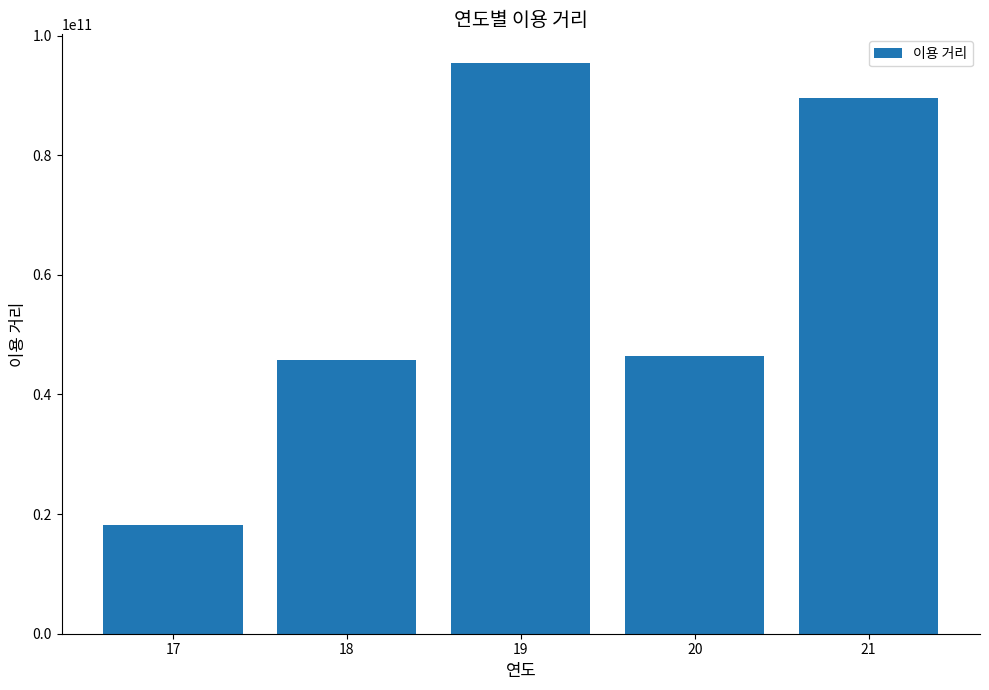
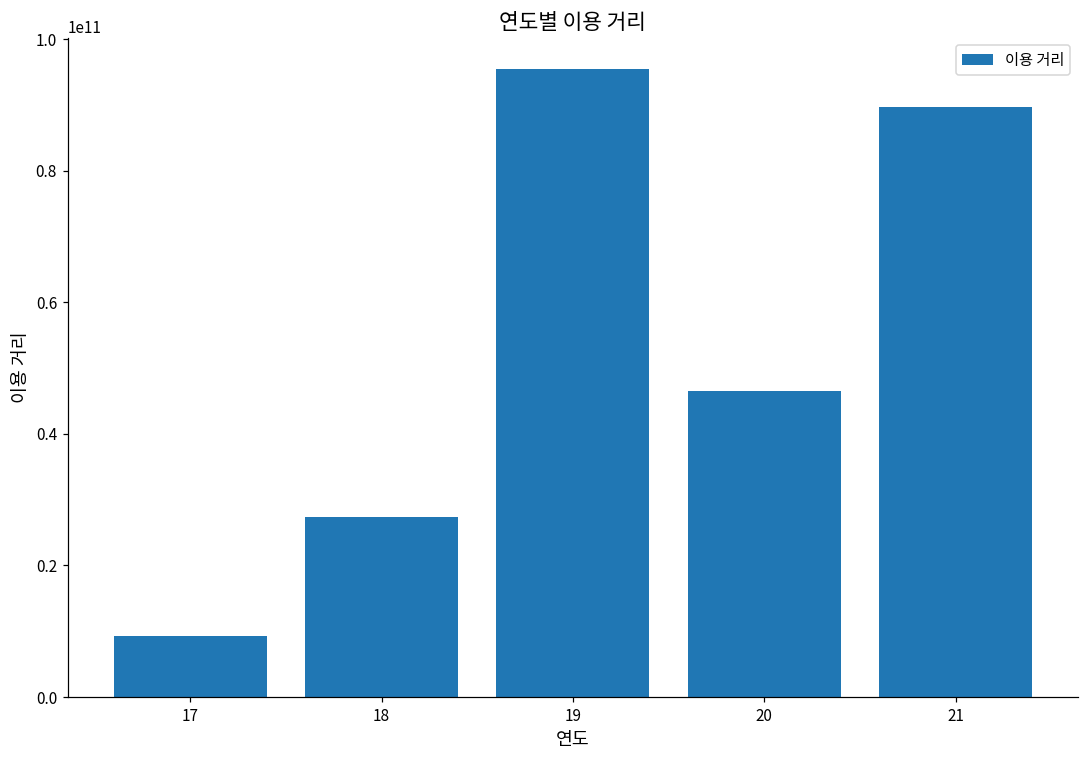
  {
-   "17": 18000000000,
-   "18": 46000000000,
+   "17": 9000000000,
+   "18": 27000000000,
    "19": 95000000000,
    "20": 46000000000,
    "21": 90000000000
  }
